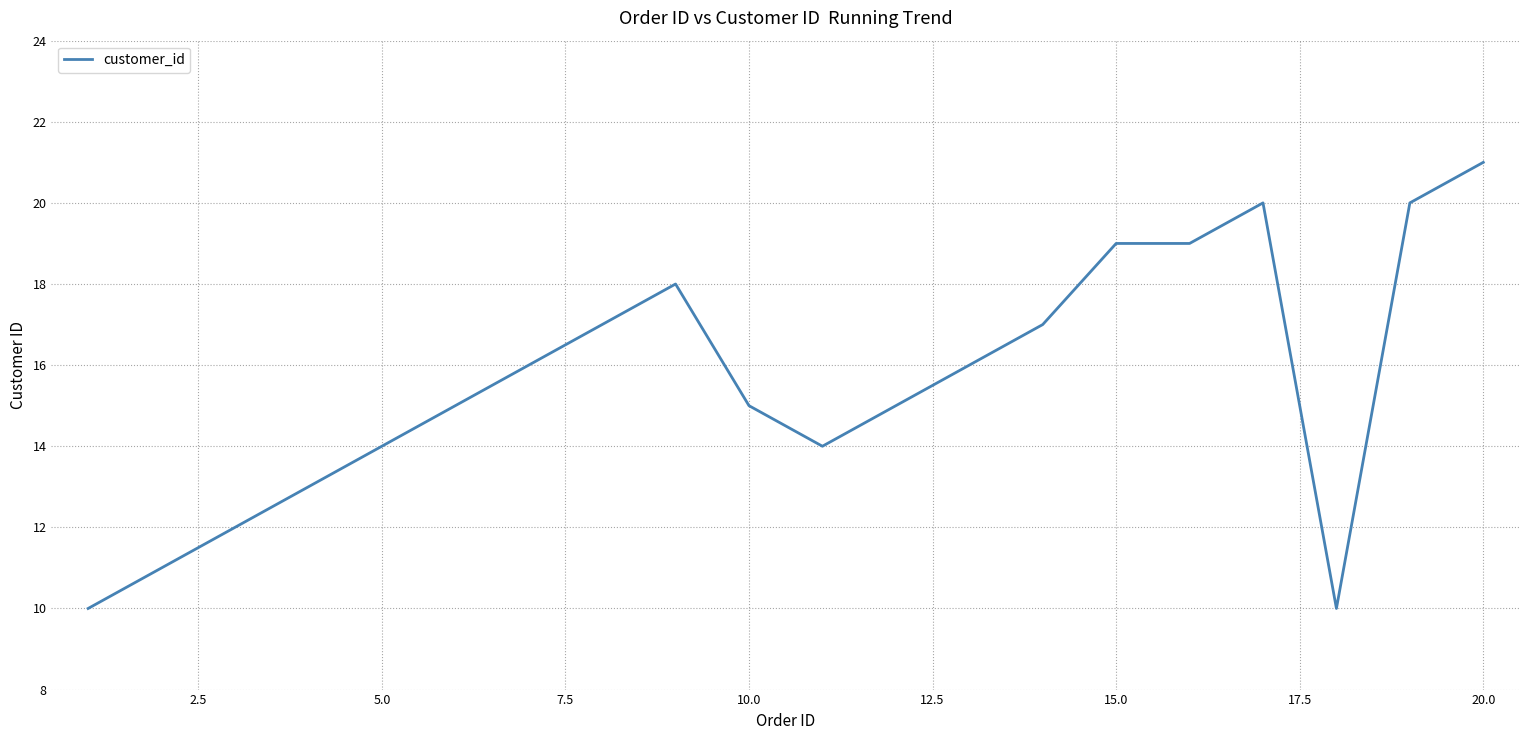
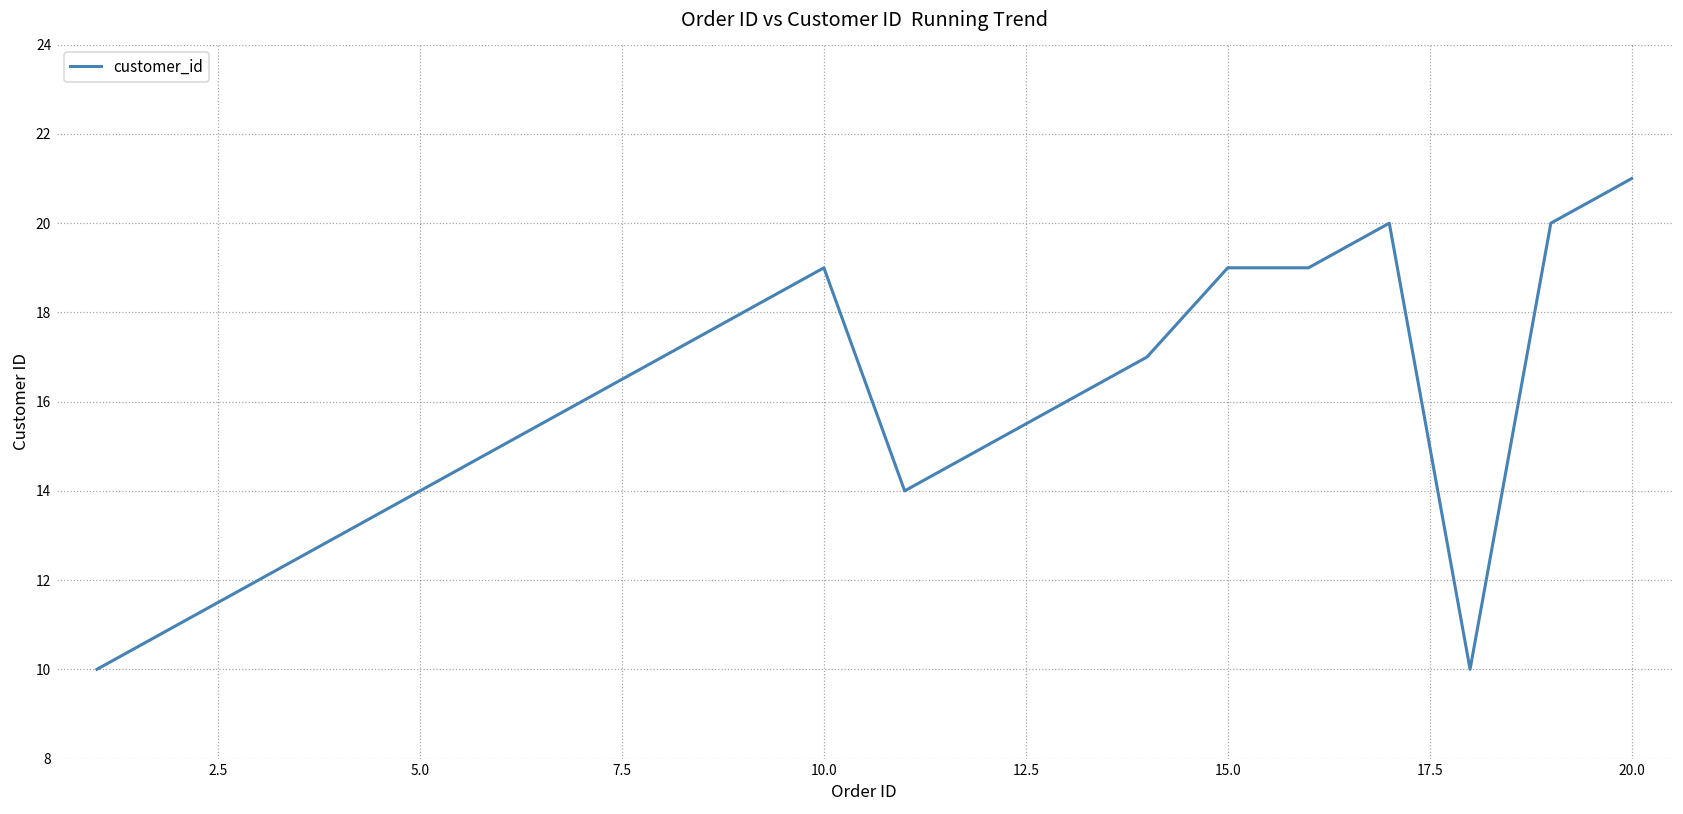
  {
    "5.0": 14,
-   "10.0": 15,
+   "10.0": 19,
    "15.0": 19,
    "20.0": 21
  }
